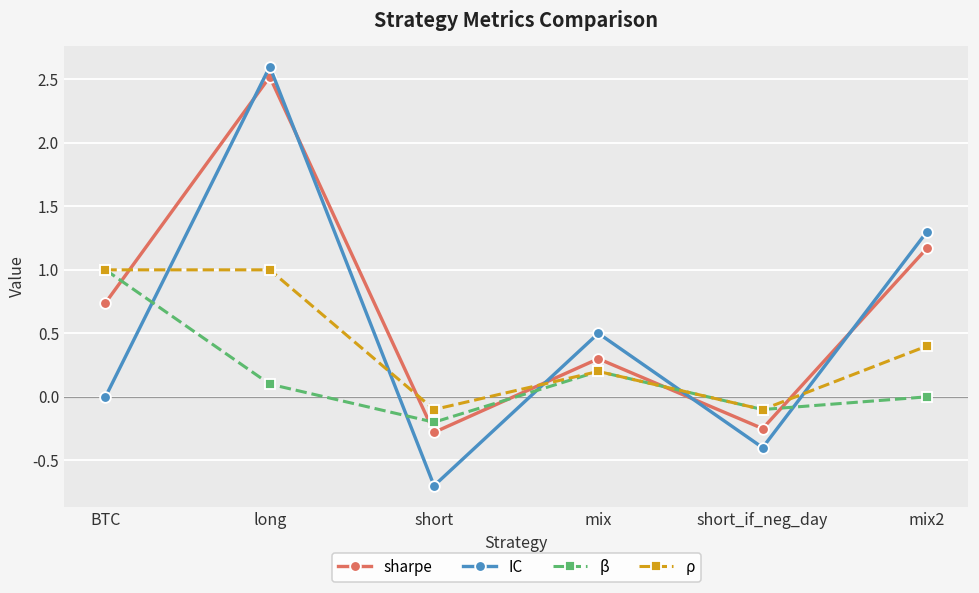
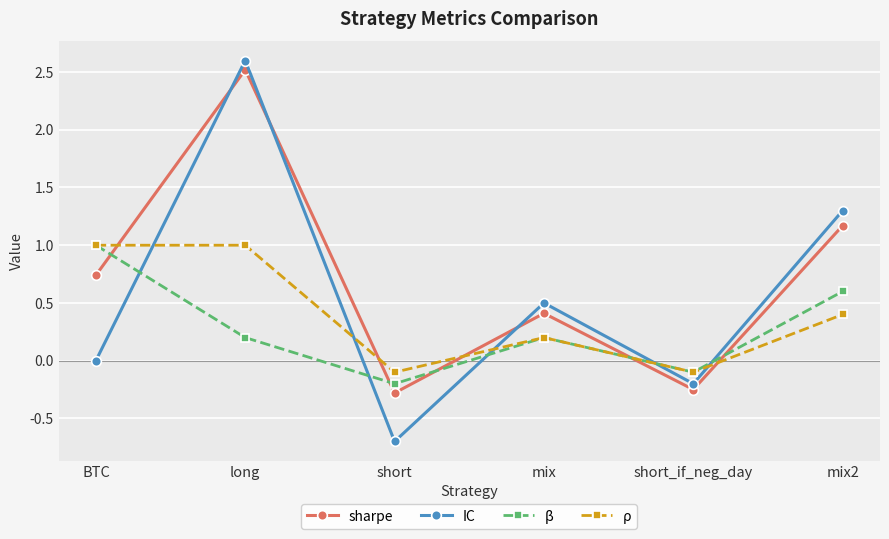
  {
    "sharpe": {
      "BTC": 0.74,
      "long": 2.52,
      "short": -0.28,
-     "mix": 0.30,
+     "mix": 0.41,
      "short_if_neg_day": -0.25,
      "mix2": 1.17
    },
    "IC": {
      "BTC": 0.0,
      "long": 2.6,
      "short": -0.7,
      "mix": 0.5,
-     "short_if_neg_day": -0.4,
+     "short_if_neg_day": -0.2,
      "mix2": 1.3
    },
    "β": {
-     "long": 0.1,
+     "long": 0.2,
      "short": -0.2,
-     "mix2": 0.0
+     "mix2": 0.6
    },
    "ρ": {
      "long": 1.00,
      "short": -0.10,
      "mix2": 0.40
    }
  }
